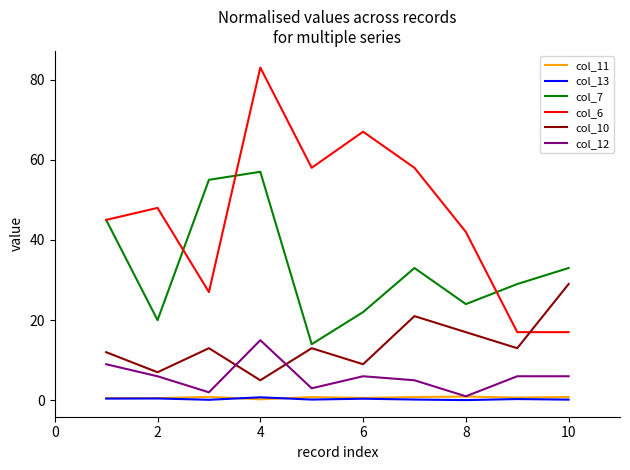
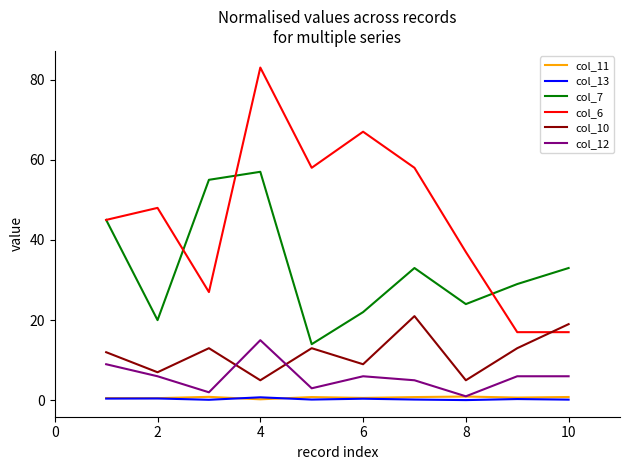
  {
    "col_11": {
      "10": 1
    },
    "col_13": {
      "8": 0,
      "10": 0
    },
    "col_7": {
      "2": 20,
      "4": 57,
      "6": 22,
      "8": 24,
      "10": 33
    },
    "col_6": {
      "2": 48,
      "4": 83,
      "6": 67,
-     "8": 42,
+     "8": 37,
      "10": 17
    },
    "col_10": {
      "2": 7,
      "4": 5,
      "6": 9,
-     "8": 17,
-     "10": 29
+     "8": 5,
+     "10": 19
    },
    "col_12": {
      "2": 6,
      "4": 15,
      "6": 6,
      "10": 6
    }
  }
